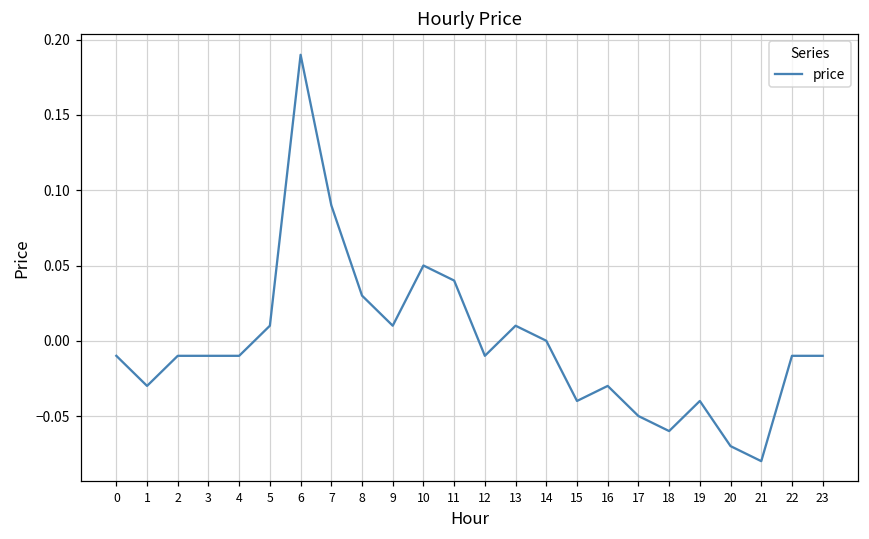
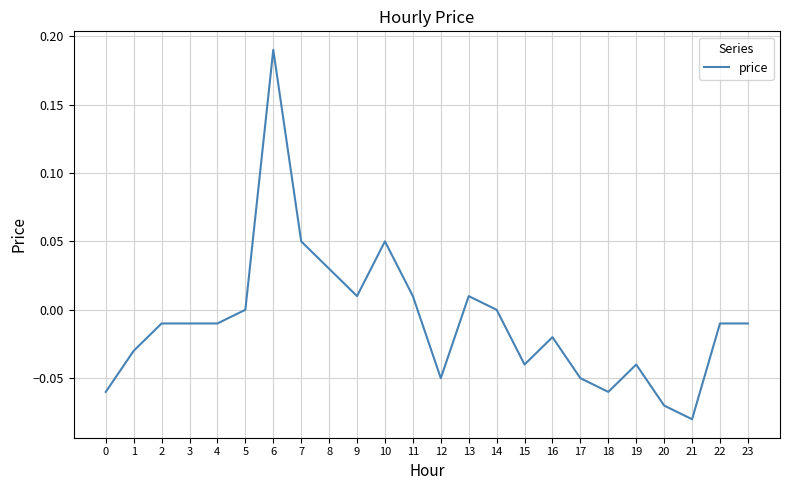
  {
-   "0": -0.01,
+   "0": -0.06,
    "1": -0.03,
    "2": -0.01,
    "3": -0.01,
    "4": -0.01,
-   "5": 0.01,
+   "5": 0.00,
    "6": 0.19,
-   "7": 0.09,
+   "7": 0.05,
    "8": 0.03,
    "9": 0.01,
    "10": 0.05,
-   "11": 0.04,
-   "12": -0.01,
+   "11": 0.01,
+   "12": -0.05,
    "13": 0.01,
    "14": 0.00,
    "15": -0.04,
-   "16": -0.03,
+   "16": -0.02,
    "17": -0.05,
    "18": -0.06,
    "19": -0.04,
    "20": -0.07,
    "21": -0.08,
    "22": -0.01,
    "23": -0.01
  }
